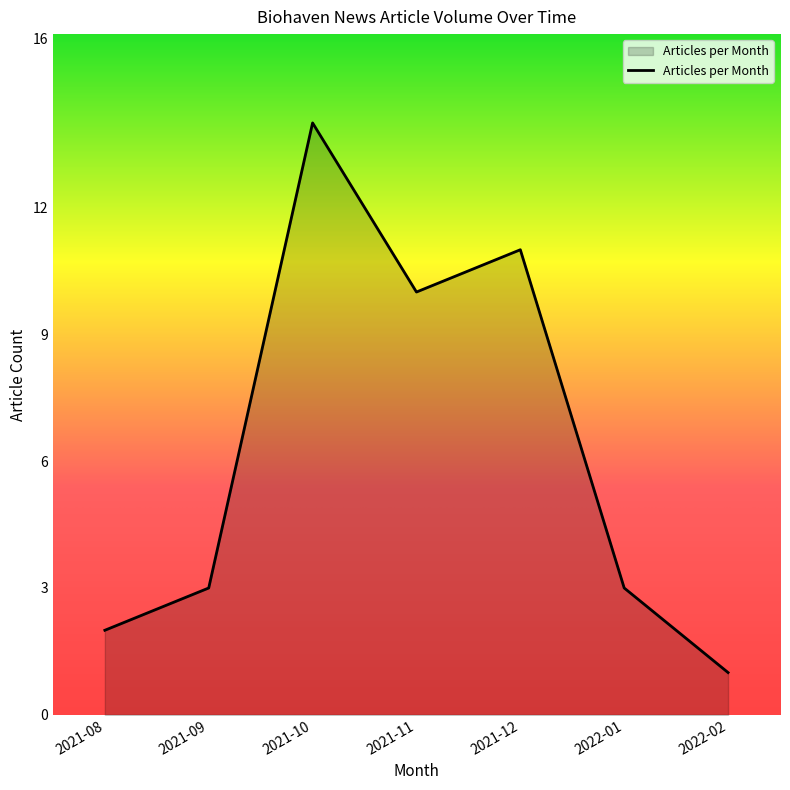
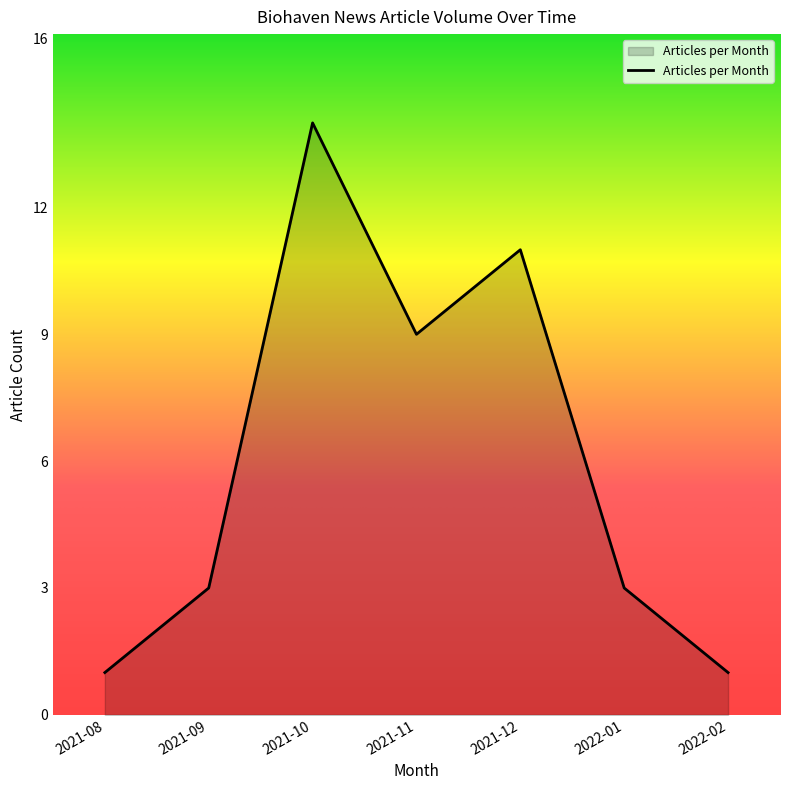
  {
-   "2021-08": 2,
+   "2021-08": 1,
    "2021-09": 3,
    "2021-10": 14,
-   "2021-11": 10,
+   "2021-11": 9,
    "2021-12": 11,
    "2022-01": 3,
    "2022-02": 1
  }
